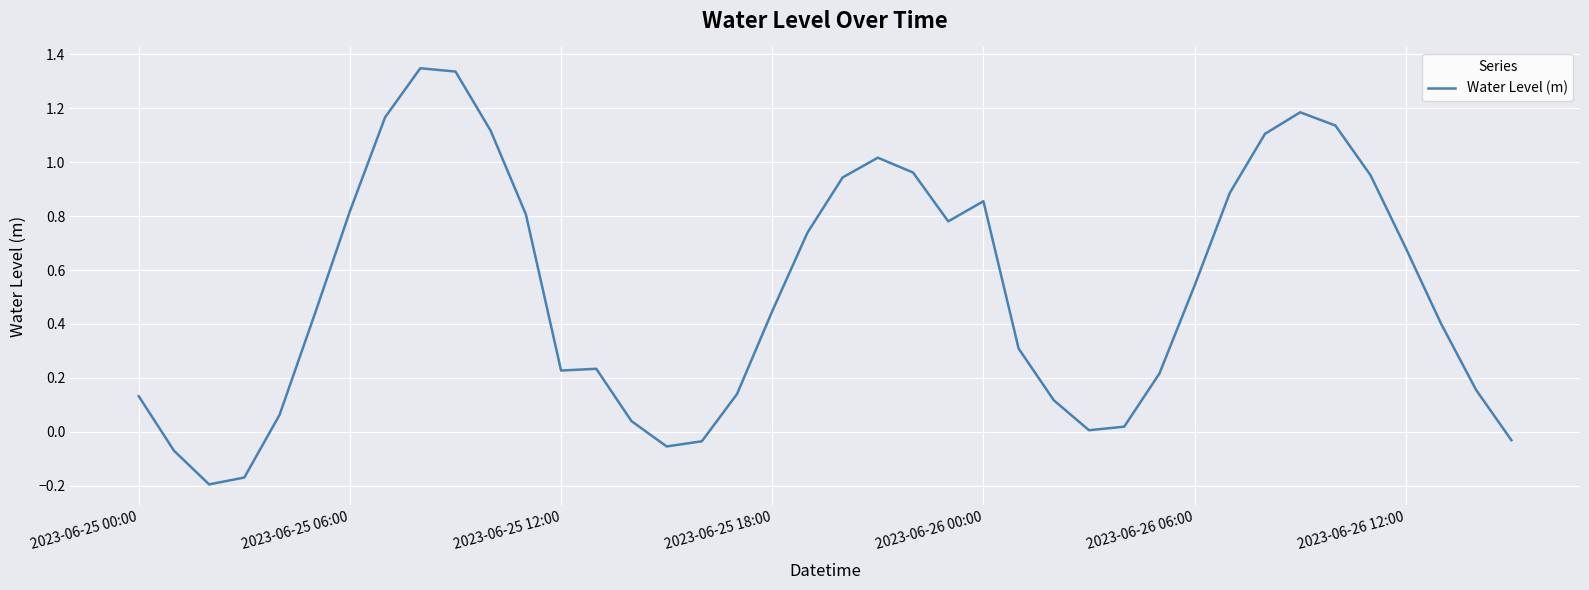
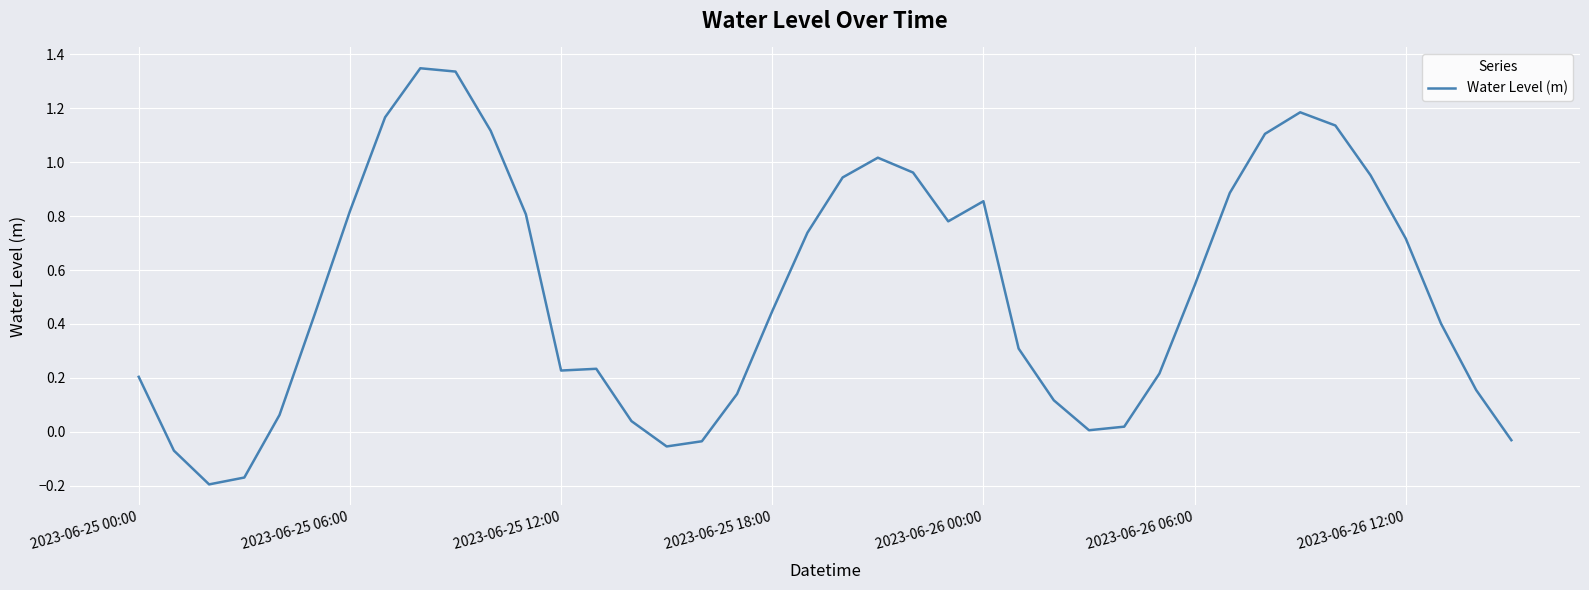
  {
-   "2023-06-25 00:00": 0.13,
+   "2023-06-25 00:00": 0.20,
    "2023-06-25 06:00": 0.82,
    "2023-06-25 12:00": 0.23,
    "2023-06-25 18:00": 0.45,
    "2023-06-26 00:00": 0.86,
    "2023-06-26 06:00": 0.54,
-   "2023-06-26 12:00": 0.68
+   "2023-06-26 12:00": 0.72
  }
